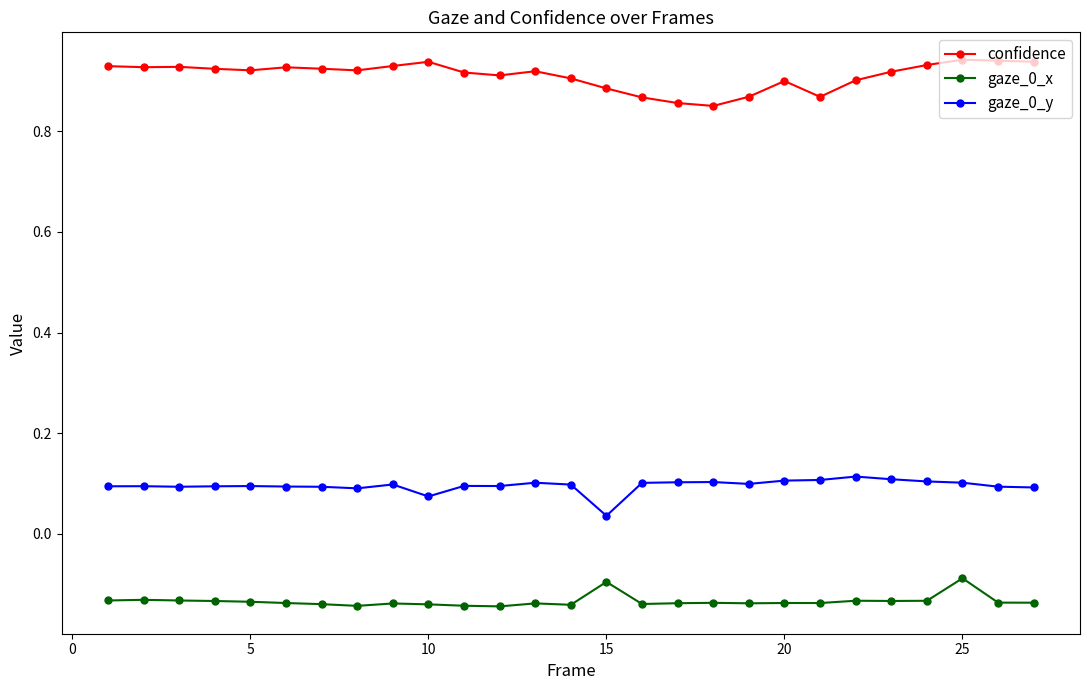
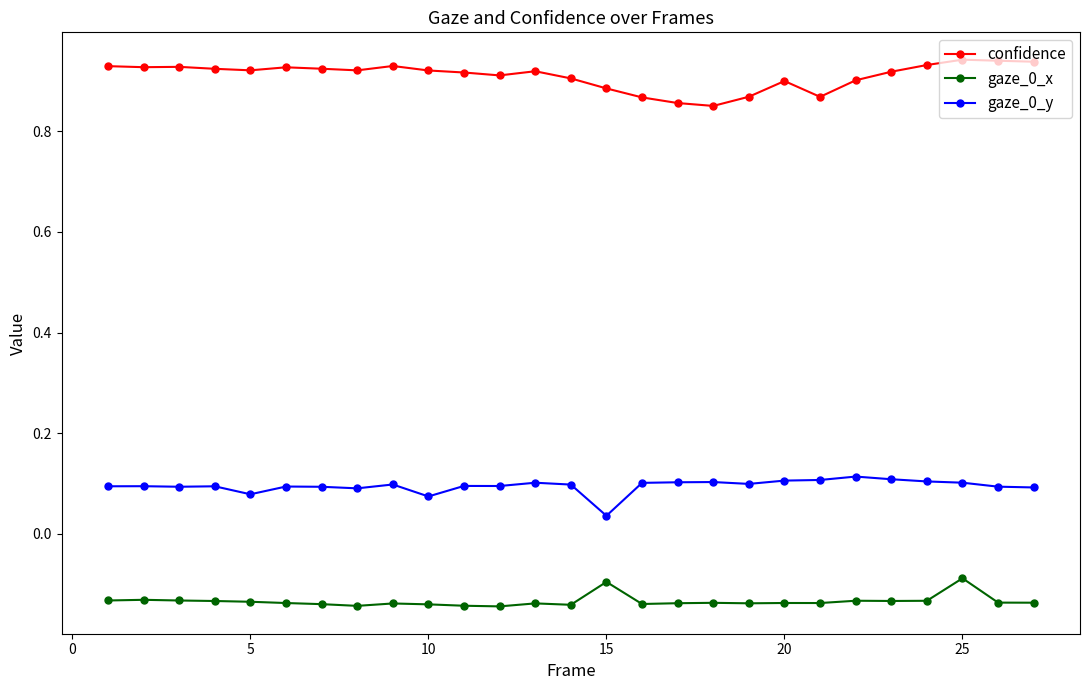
  {
    "confidence": {
      "5": 0.92,
-     "10": 0.94,
+     "10": 0.92,
      "15": 0.89,
      "20": 0.90
    },
    "gaze_0_x": {
      "5": -0.13,
      "10": -0.14,
      "15": -0.10,
      "20": -0.14,
      "25": -0.09
    },
    "gaze_0_y": {
-     "5": 0.10,
+     "5": 0.08,
      "10": 0.07,
      "15": 0.04,
      "20": 0.11,
      "25": 0.10
    }
  }
